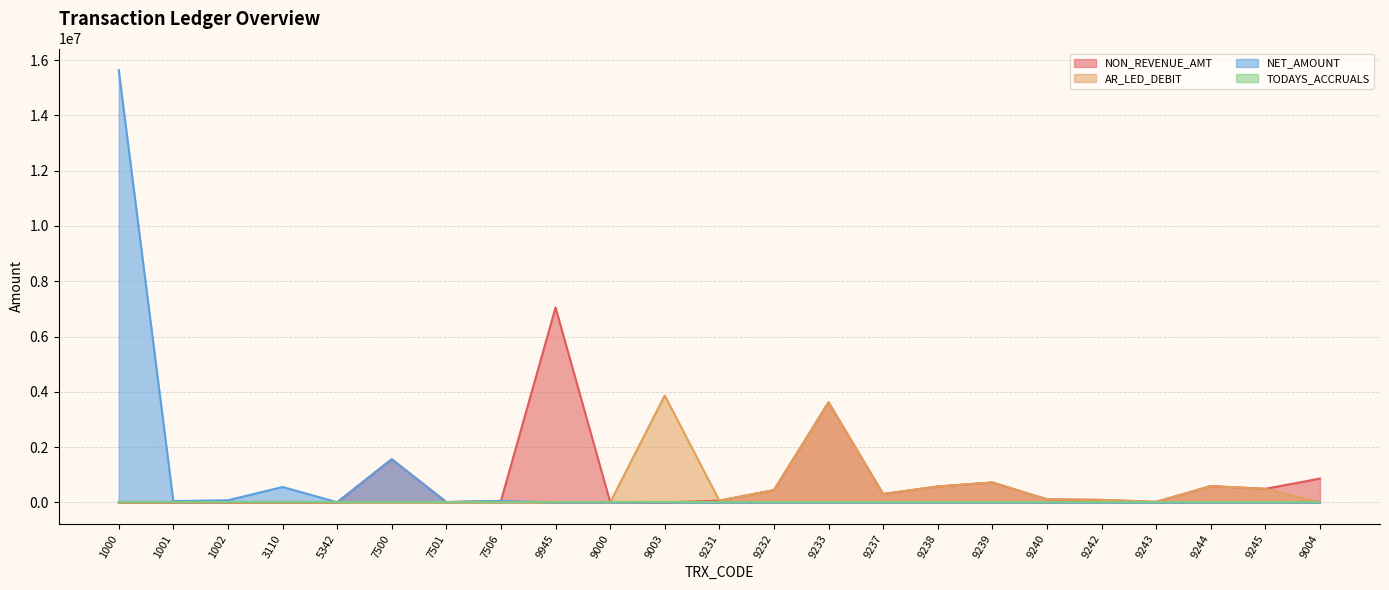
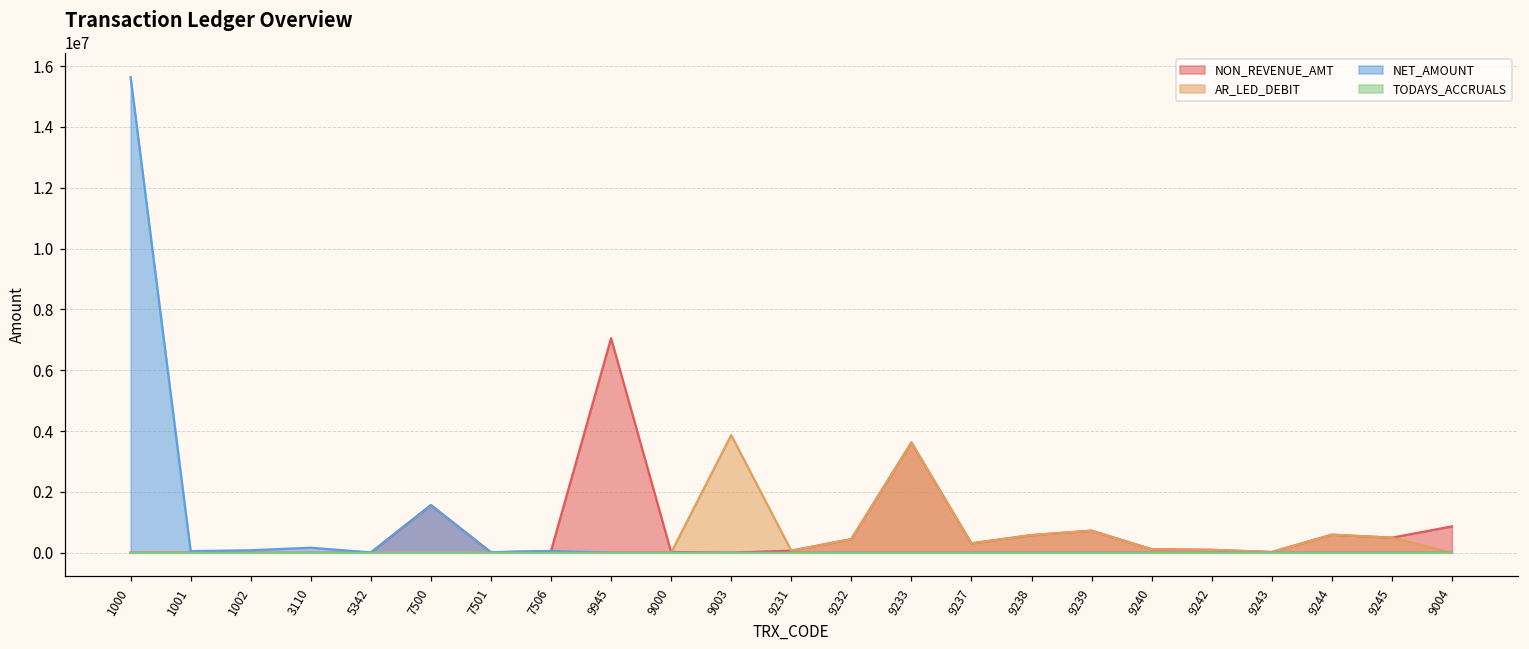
  {
    "NET_AMOUNT": {
      "1000": 15600000,
-     "3110": 600000
+     "3110": 200000
    }
  }
